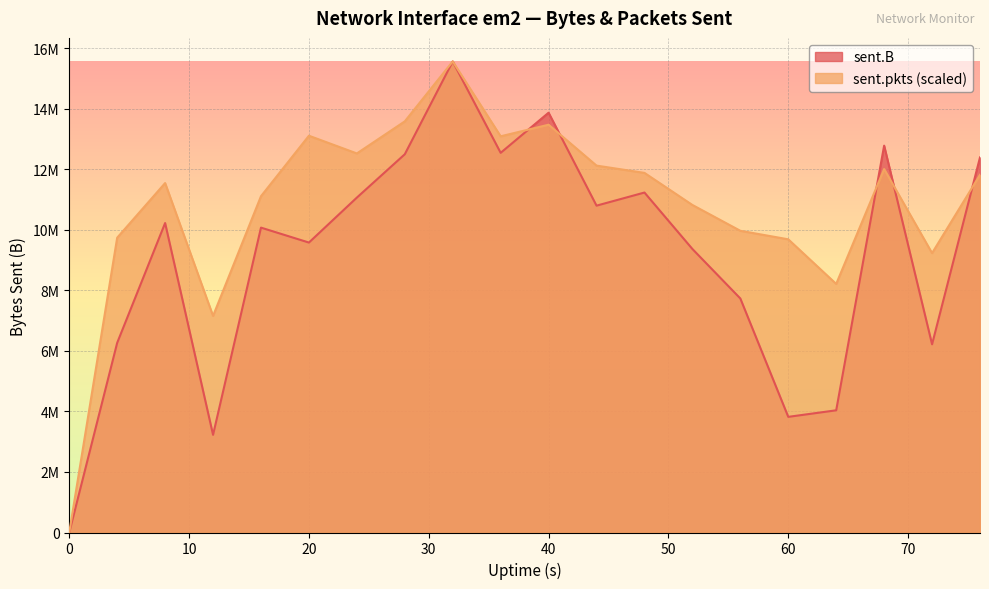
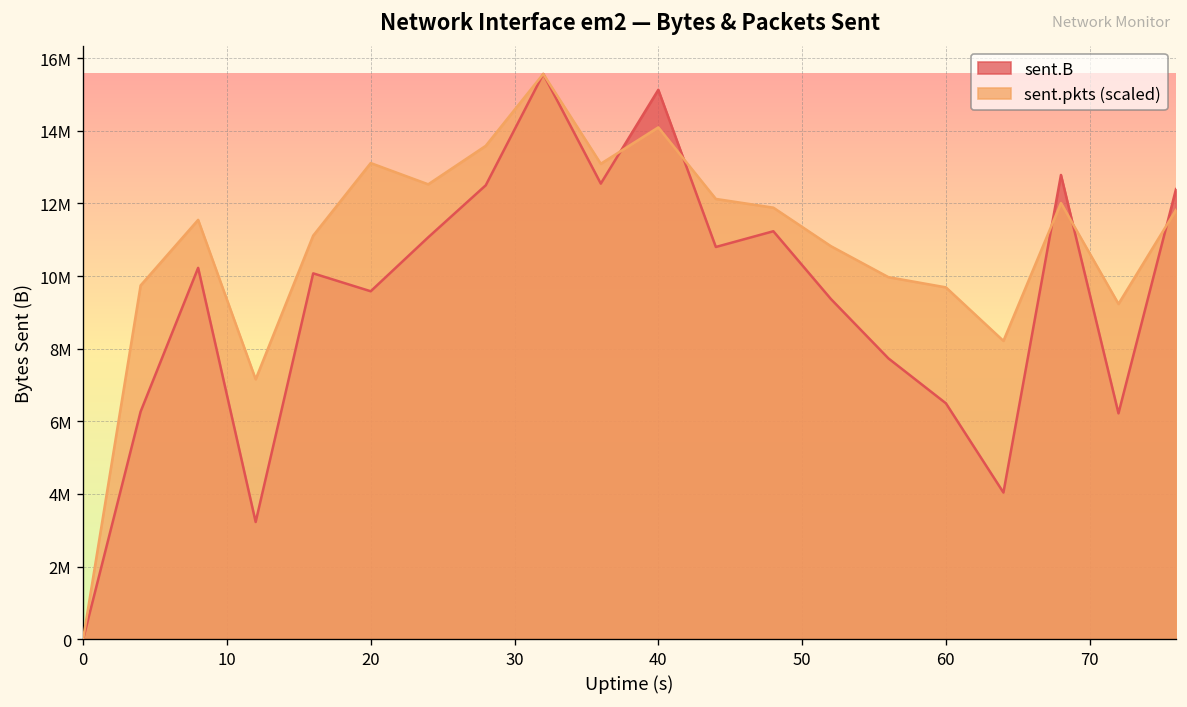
  {
    "sent.B": {
      "20": 9600000,
-     "40": 13900000,
-     "60": 3800000
+     "40": 15100000,
+     "60": 6500000
    },
    "sent.pkts (scaled)": {
      "20": 13100000,
-     "40": 13500000,
+     "40": 14100000,
      "60": 9700000
    }
  }
